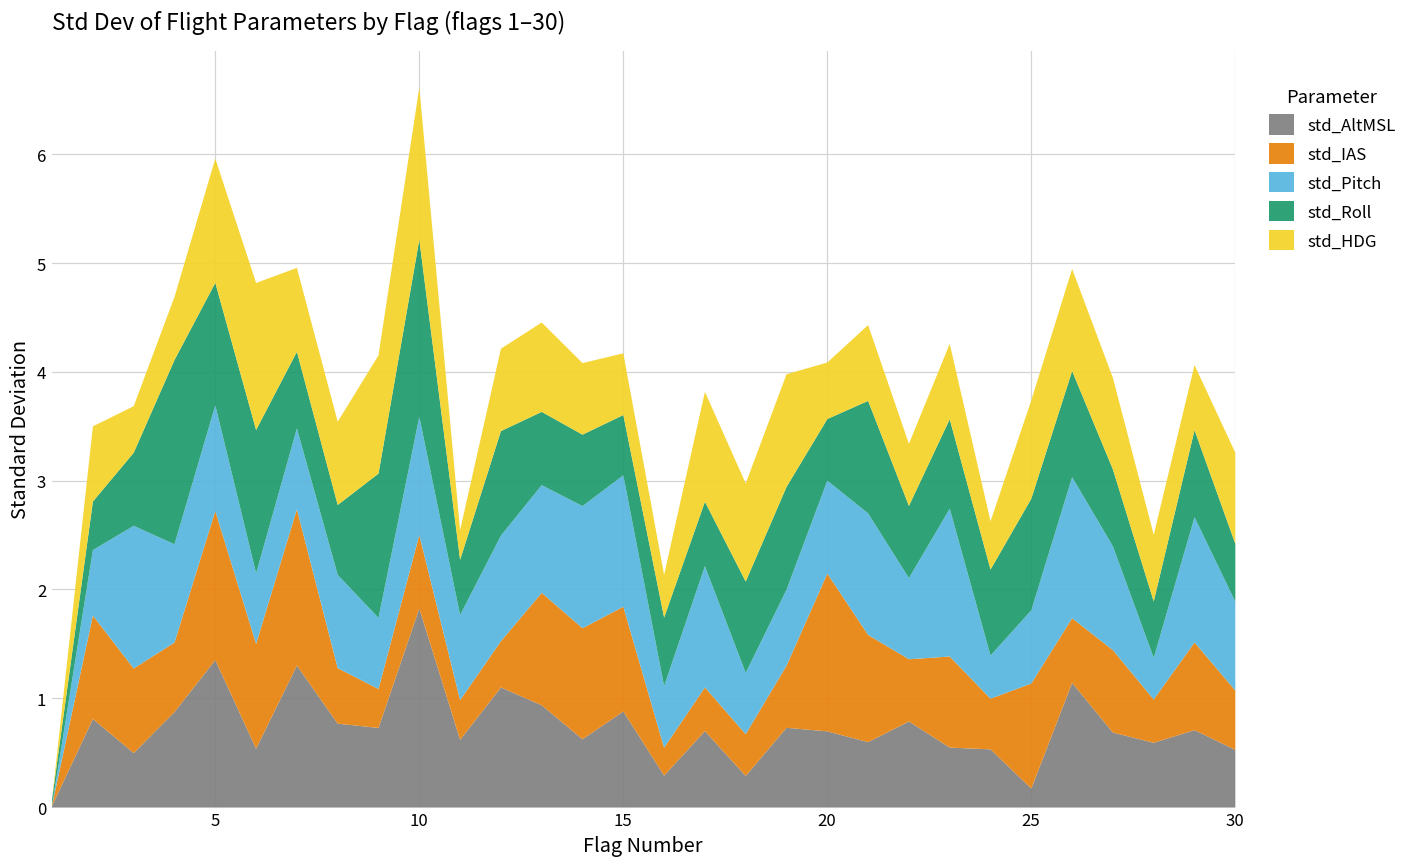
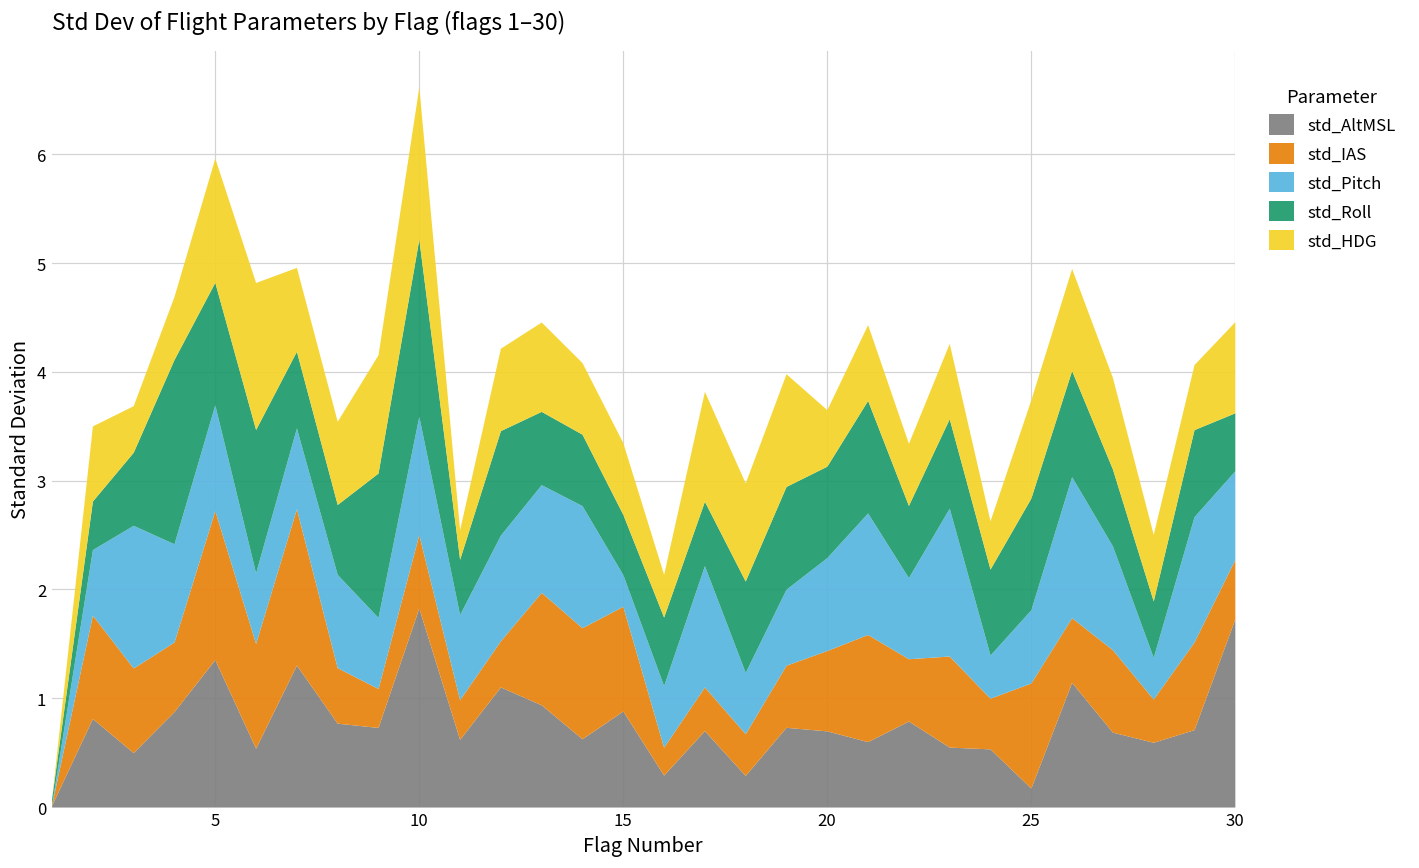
  {
    "std_AltMSL": {
      "5": 1.4,
      "10": 1.8,
      "15": 0.9,
      "20": 0.7,
      "25": 0.2,
-     "30": 0.5
+     "30": 1.7
    },
    "std_IAS": {
      "5": 1.4,
      "10": 0.7,
      "15": 1.0,
-     "20": 1.5,
+     "20": 0.7,
      "25": 1.0,
      "30": 0.5
    },
    "std_Pitch": {
      "5": 1.0,
      "10": 1.1,
-     "15": 1.2,
+     "15": 0.3,
      "20": 0.9,
      "25": 0.7,
      "30": 0.8
    },
    "std_Roll": {
      "5": 1.1,
      "10": 1.6,
      "15": 0.6,
-     "20": 0.6,
+     "20": 0.8,
      "25": 1.0,
      "30": 0.5
    },
    "std_HDG": {
      "5": 1.1,
      "10": 1.4,
-     "15": 0.6,
+     "15": 0.7,
      "20": 0.5,
      "25": 0.9,
      "30": 0.8
    }
  }
